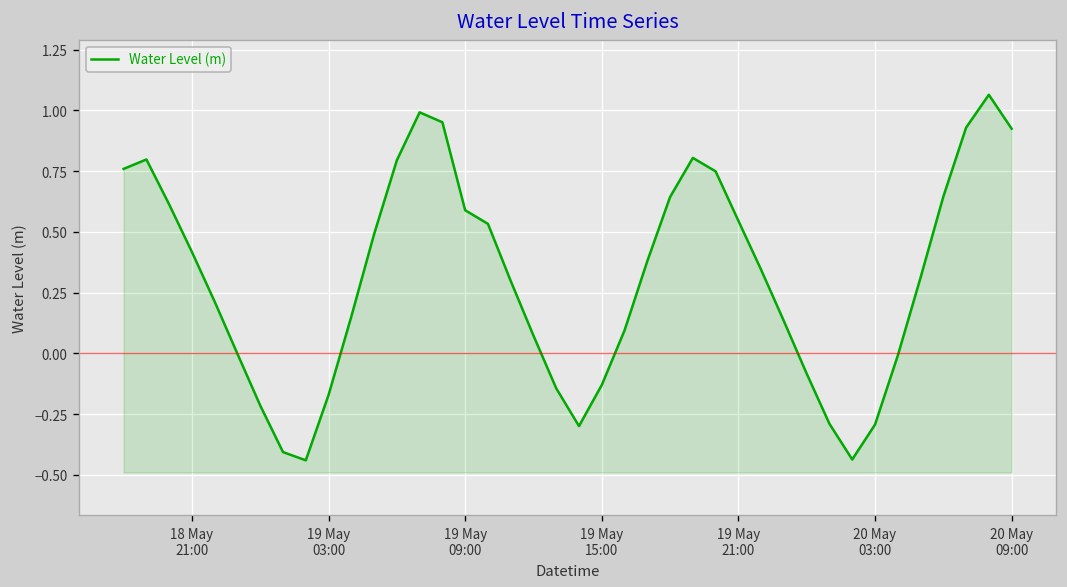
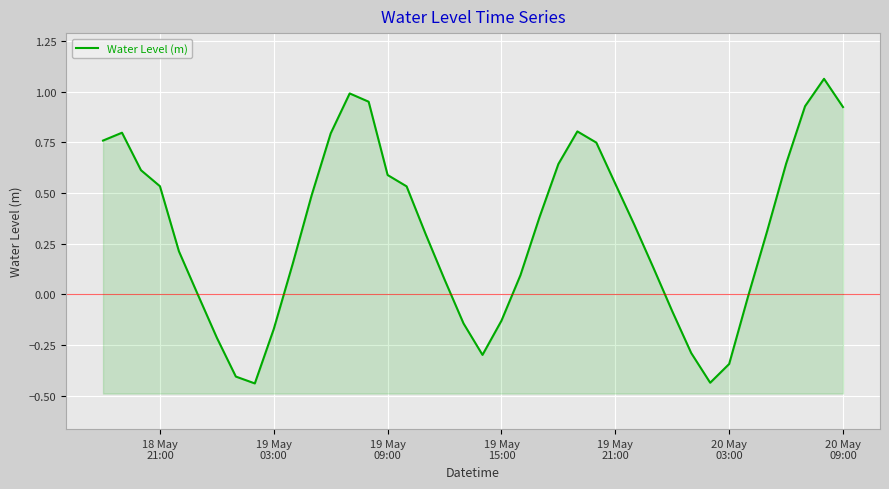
  {
-   "18 May 21:00": 0.42,
+   "18 May 21:00": 0.53,
    "19 May 03:00": -0.17,
    "19 May 09:00": 0.59,
    "19 May 15:00": -0.13,
    "19 May 21:00": 0.55,
-   "20 May 03:00": -0.29,
+   "20 May 03:00": -0.34,
    "20 May 09:00": 0.92
  }
